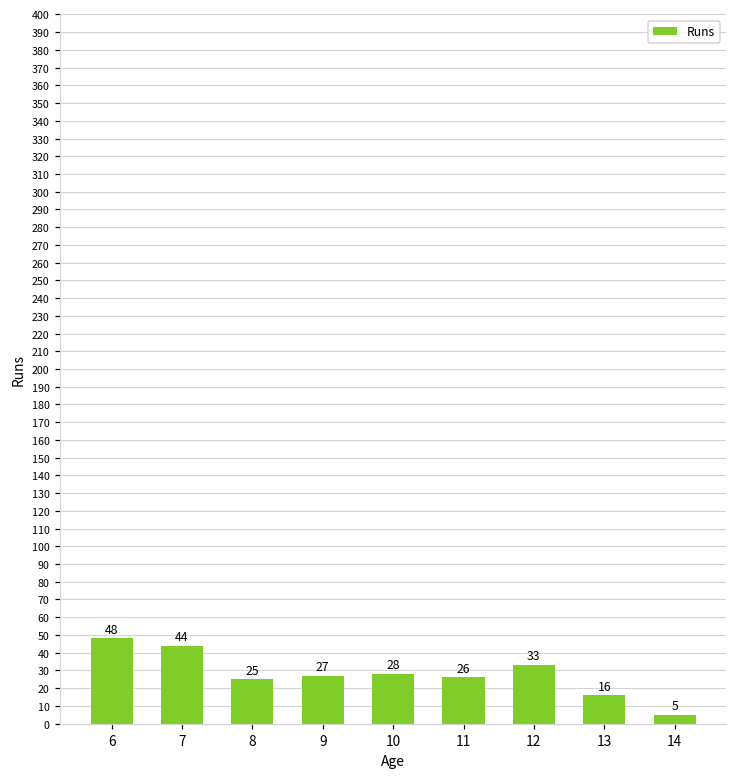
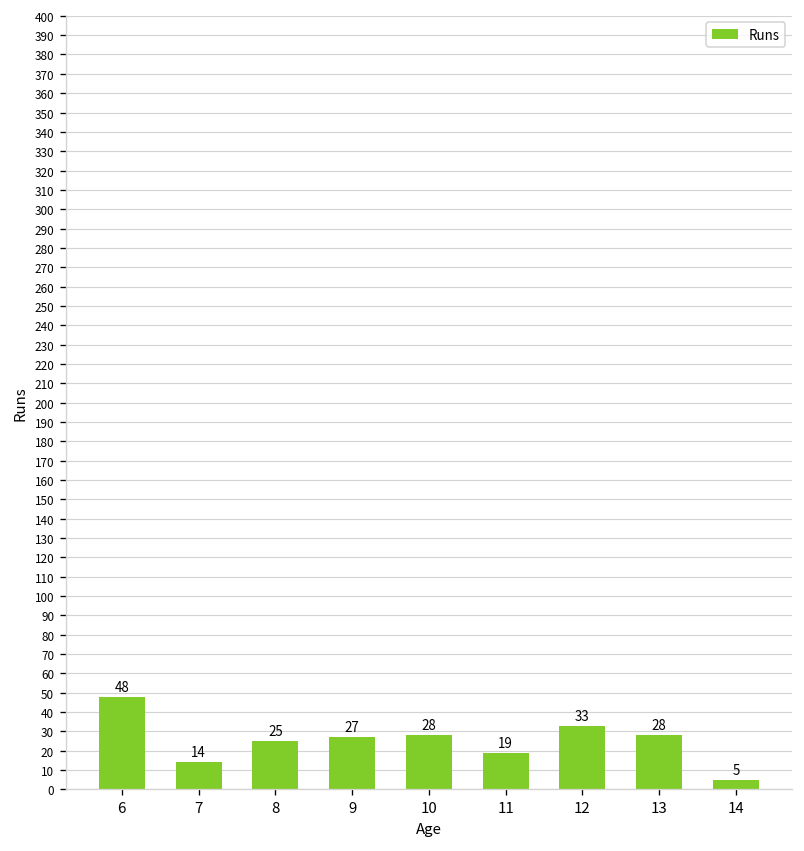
  {
    "6": 48,
-   "7": 44,
+   "7": 14,
    "8": 25,
    "9": 27,
    "10": 28,
-   "11": 26,
+   "11": 19,
    "12": 33,
-   "13": 16,
+   "13": 28,
    "14": 5
  }
